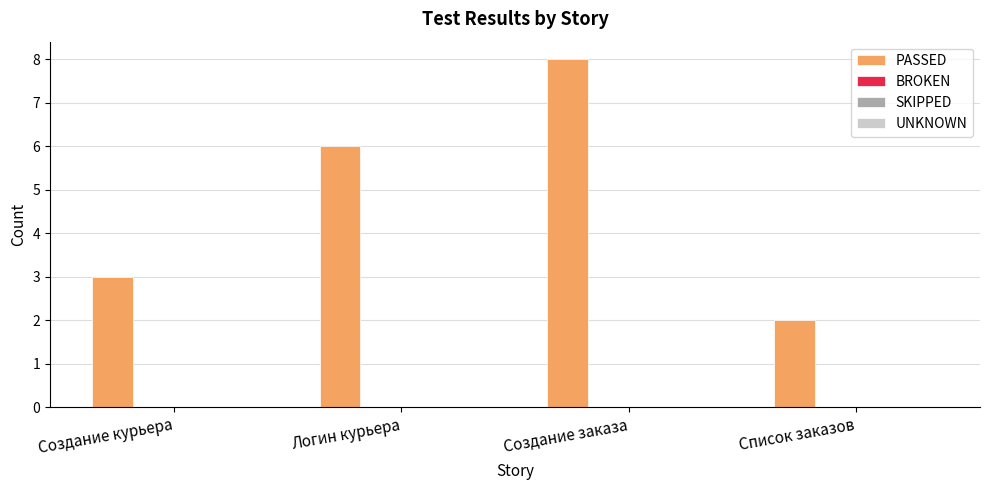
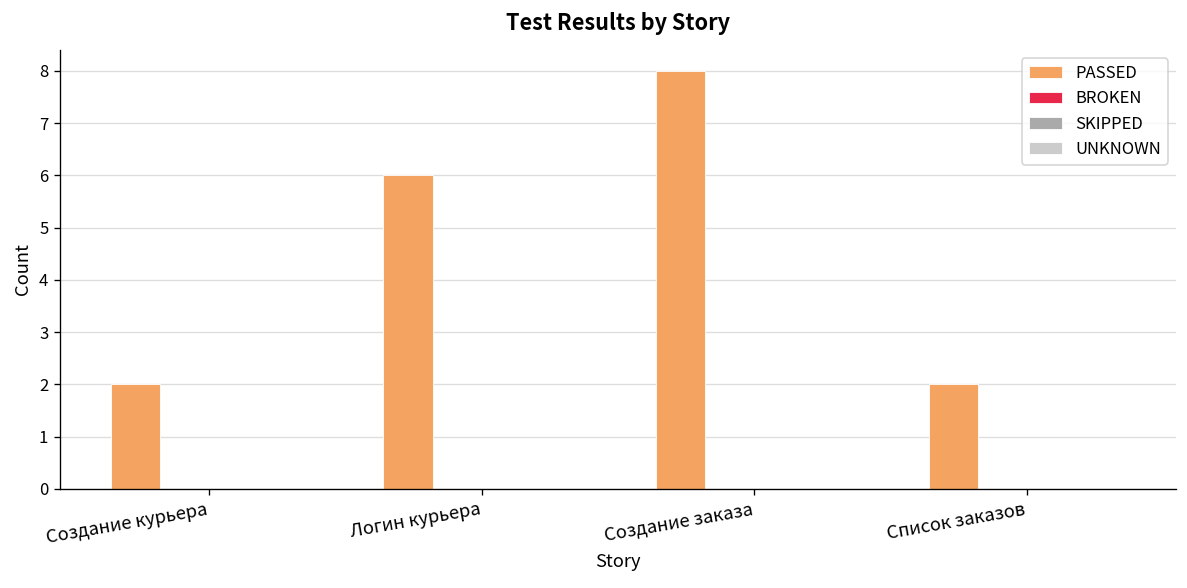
  {
    "PASSED": {
-     "Создание курьера": 3,
+     "Создание курьера": 2,
      "Логин курьера": 6,
      "Создание заказа": 8,
      "Список заказов": 2
    },
    "BROKEN": {
      "Создание курьера": 0,
      "Логин курьера": 0,
      "Создание заказа": 0,
      "Список заказов": 0
    }
  }
